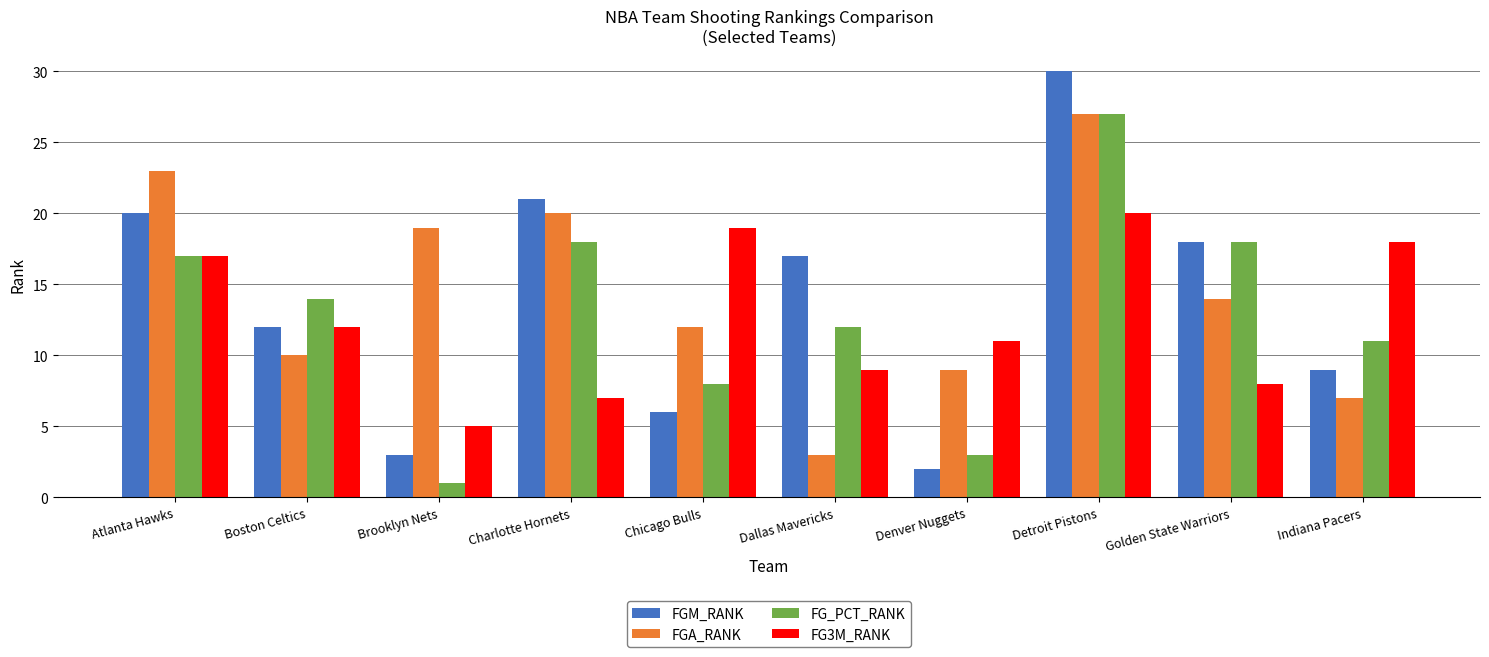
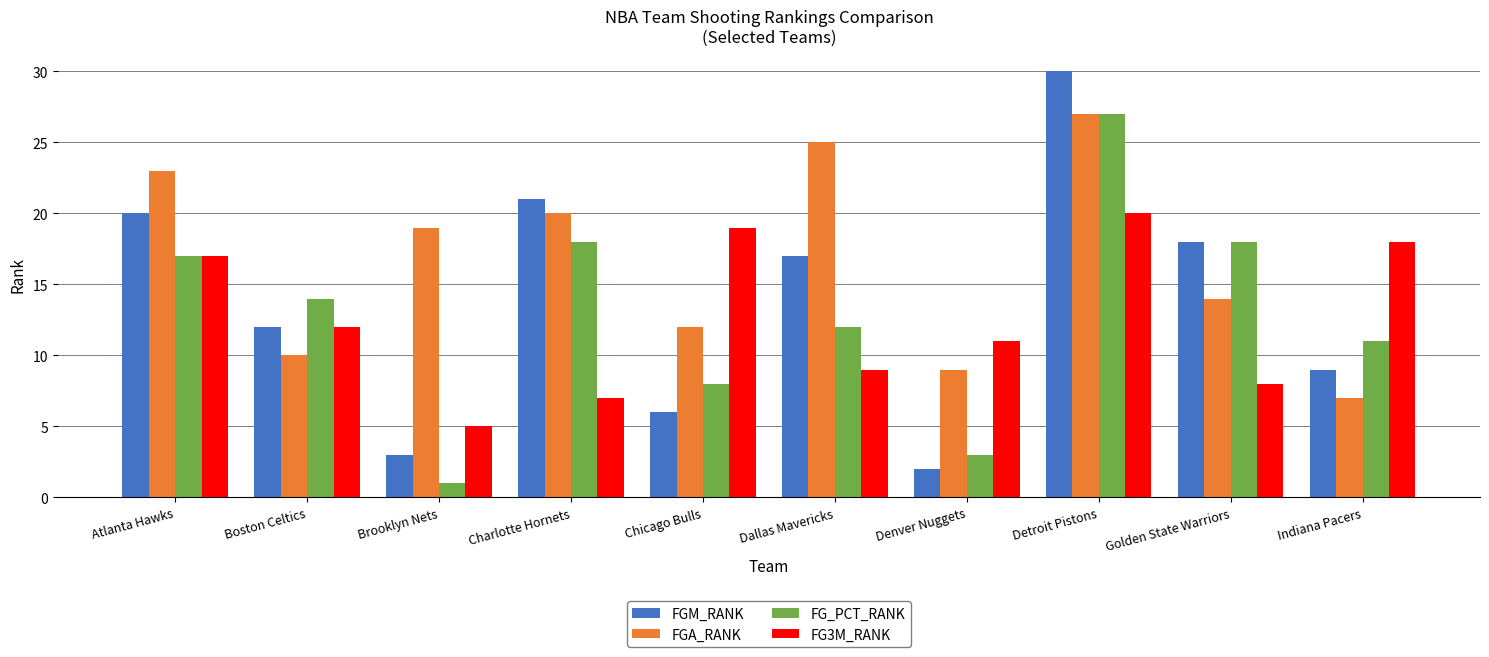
  {
    "FGM_RANK": {
      "Atlanta Hawks": 20,
      "Boston Celtics": 12,
      "Brooklyn Nets": 3,
      "Charlotte Hornets": 21,
      "Chicago Bulls": 6,
      "Dallas Mavericks": 17,
      "Denver Nuggets": 2,
      "Detroit Pistons": 30,
      "Golden State Warriors": 18,
      "Indiana Pacers": 9
    },
    "FGA_RANK": {
      "Atlanta Hawks": 23,
      "Boston Celtics": 10,
      "Brooklyn Nets": 19,
      "Charlotte Hornets": 20,
      "Chicago Bulls": 12,
-     "Dallas Mavericks": 3,
+     "Dallas Mavericks": 25,
      "Denver Nuggets": 9,
      "Detroit Pistons": 27,
      "Golden State Warriors": 14,
      "Indiana Pacers": 7
    },
    "FG_PCT_RANK": {
      "Atlanta Hawks": 17,
      "Boston Celtics": 14,
      "Brooklyn Nets": 1,
      "Charlotte Hornets": 18,
      "Chicago Bulls": 8,
      "Dallas Mavericks": 12,
      "Denver Nuggets": 3,
      "Detroit Pistons": 27,
      "Golden State Warriors": 18,
      "Indiana Pacers": 11
    },
    "FG3M_RANK": {
      "Atlanta Hawks": 17,
      "Boston Celtics": 12,
      "Brooklyn Nets": 5,
      "Charlotte Hornets": 7,
      "Chicago Bulls": 19,
      "Dallas Mavericks": 9,
      "Denver Nuggets": 11,
      "Detroit Pistons": 20,
      "Golden State Warriors": 8,
      "Indiana Pacers": 18
    }
  }
